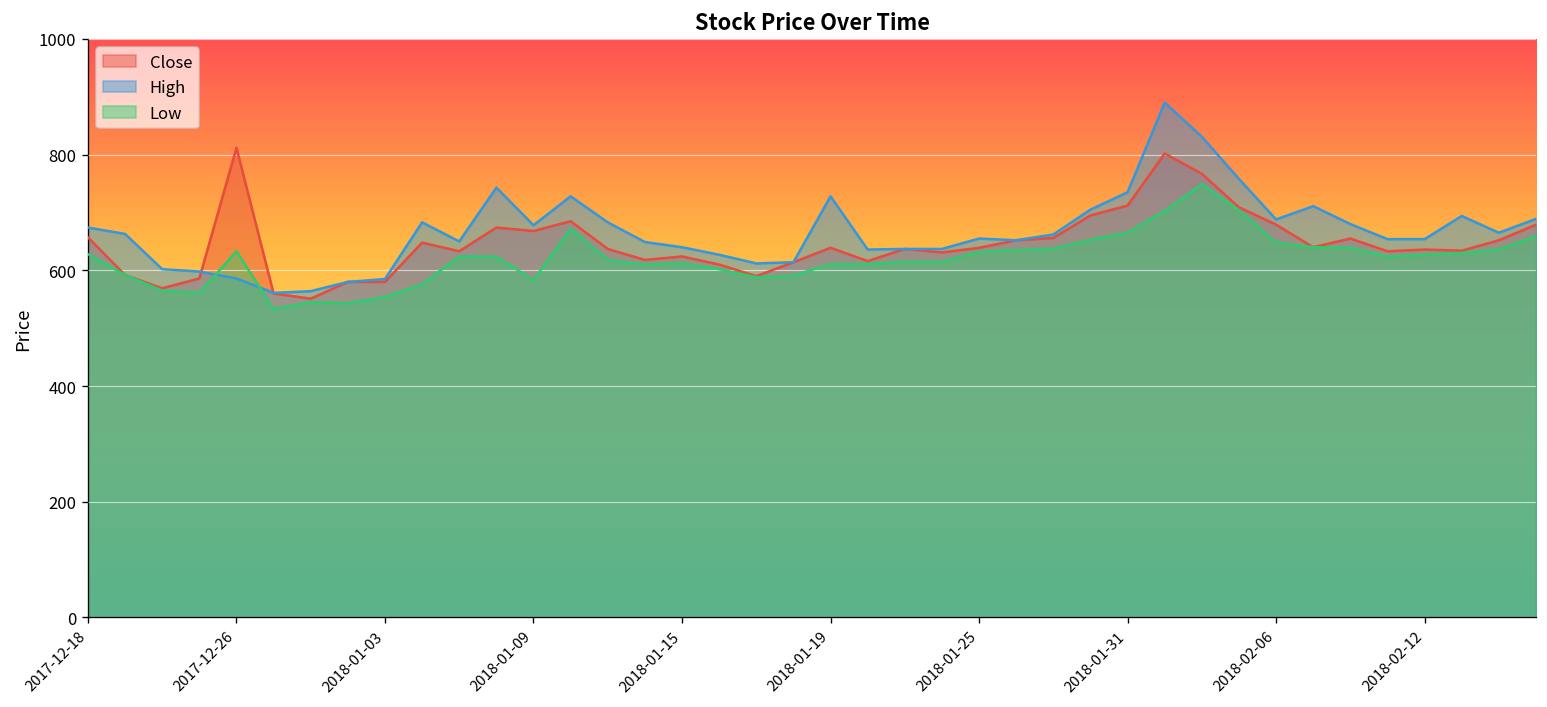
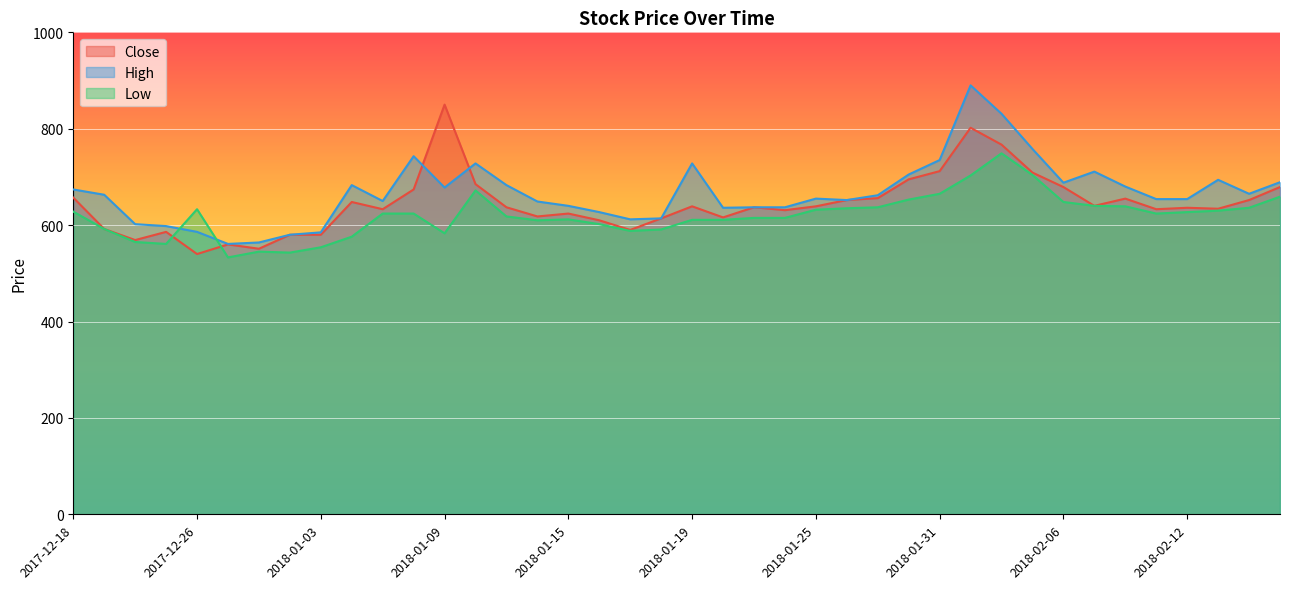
  {
    "Close": {
      "2017-12-18": 660,
-     "2017-12-26": 810,
-     "2018-01-09": 670,
+     "2017-12-26": 540,
+     "2018-01-09": 850,
      "2018-01-15": 620,
      "2018-01-19": 640,
      "2018-01-25": 640,
      "2018-01-31": 710,
      "2018-02-06": 680,
      "2018-02-12": 640
    },
    "High": {
      "2017-12-18": 670,
      "2017-12-26": 590,
      "2018-01-09": 680,
      "2018-01-15": 640,
      "2018-01-19": 730,
      "2018-01-25": 660,
      "2018-01-31": 740,
      "2018-02-06": 690,
      "2018-02-12": 650
    },
    "Low": {
      "2017-12-18": 630,
      "2017-12-26": 630,
      "2018-01-03": 550,
      "2018-01-09": 580,
      "2018-01-15": 610,
      "2018-01-19": 610,
      "2018-01-25": 630,
      "2018-01-31": 670,
      "2018-02-06": 650,
      "2018-02-12": 630
    }
  }
